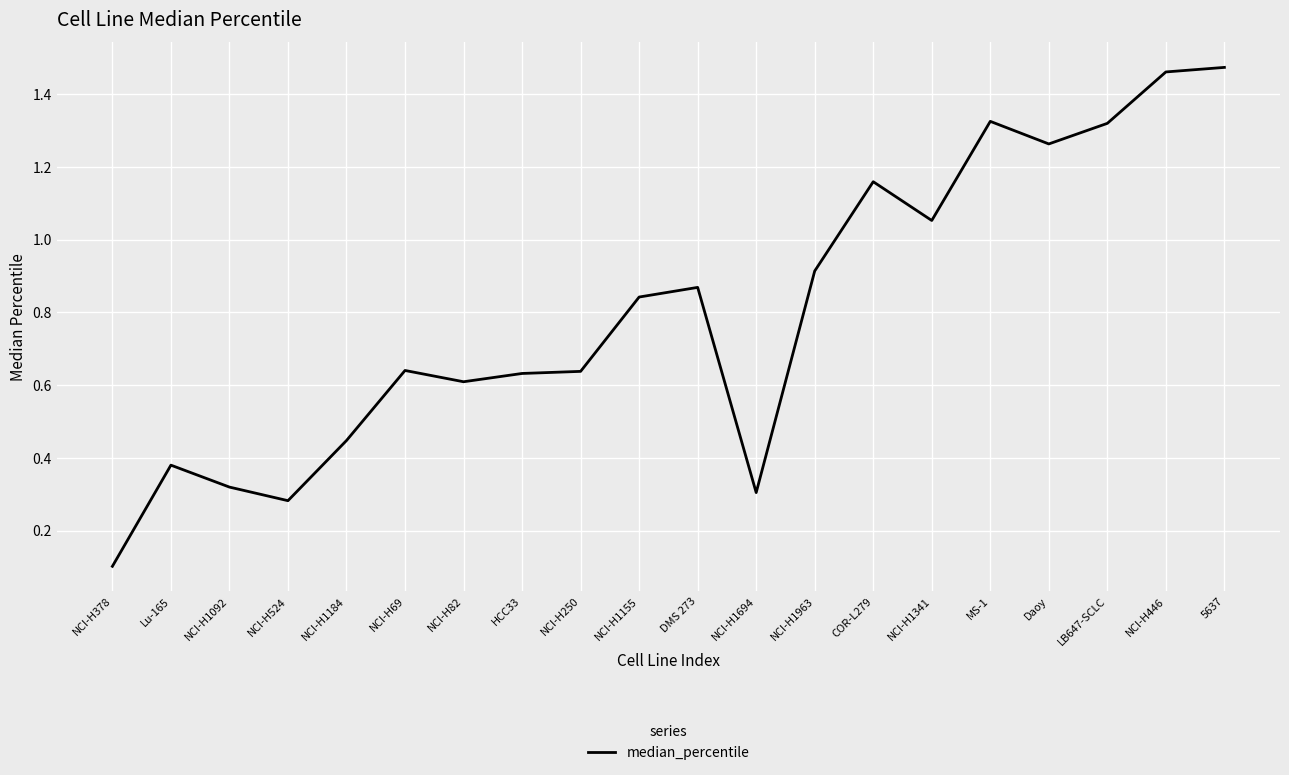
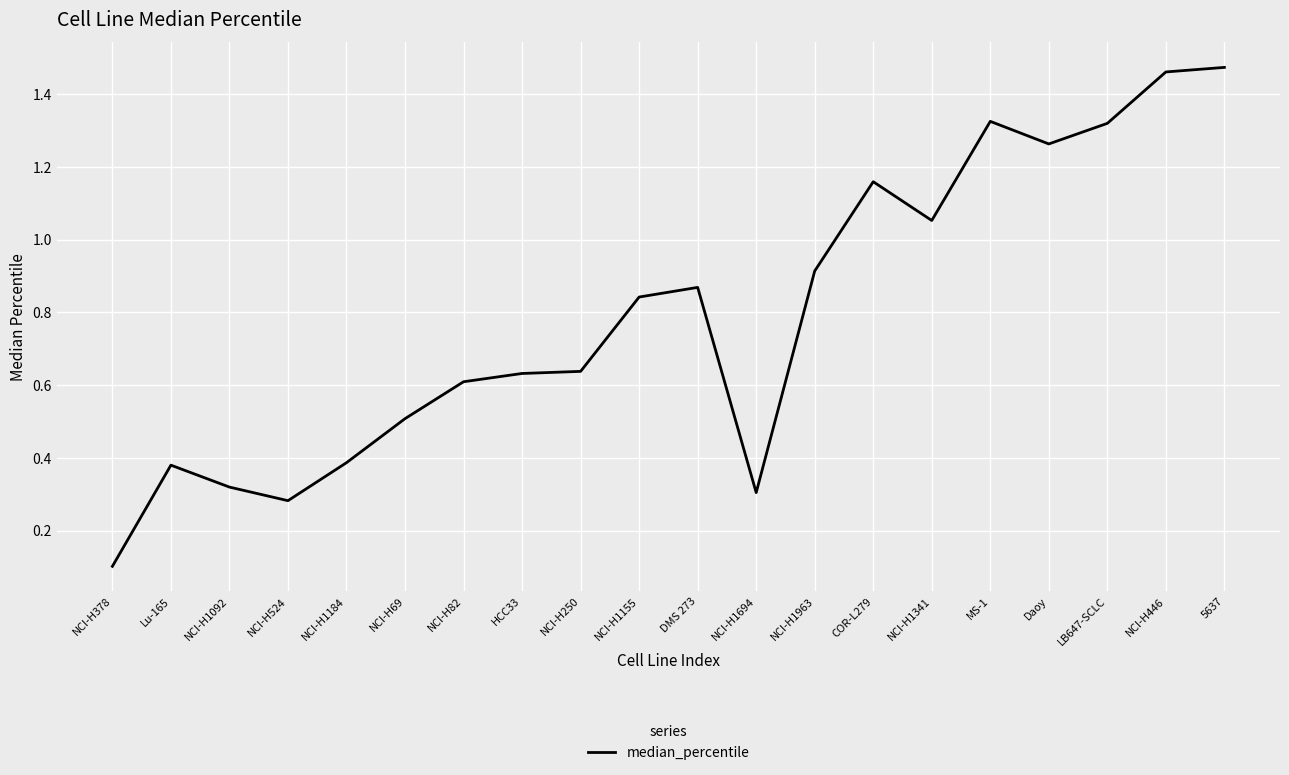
  {
    "NCI-H378": 0.10,
    "Lu-165": 0.38,
    "NCI-H1092": 0.32,
    "NCI-H524": 0.28,
-   "NCI-H1184": 0.45,
-   "NCI-H69": 0.64,
+   "NCI-H1184": 0.39,
+   "NCI-H69": 0.51,
    "NCI-H82": 0.61,
    "HCC33": 0.63,
    "NCI-H250": 0.64,
    "NCI-H1155": 0.84,
    "DMS 273": 0.87,
    "NCI-H1694": 0.30,
    "NCI-H1963": 0.91,
    "COR-L279": 1.16,
    "NCI-H1341": 1.05,
    "MS-1": 1.33,
    "Daoy": 1.26,
    "LB647-SCLC": 1.32,
    "NCI-H446": 1.46,
    "5637": 1.47
  }
